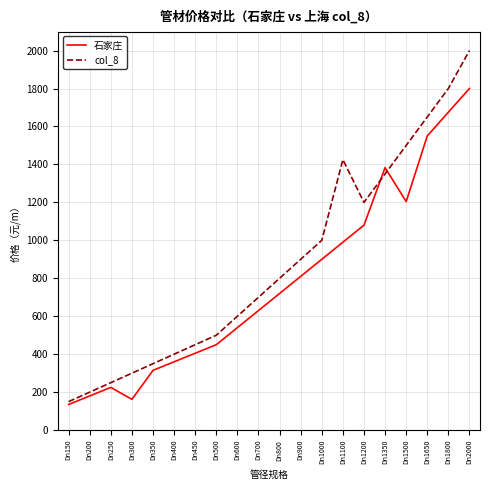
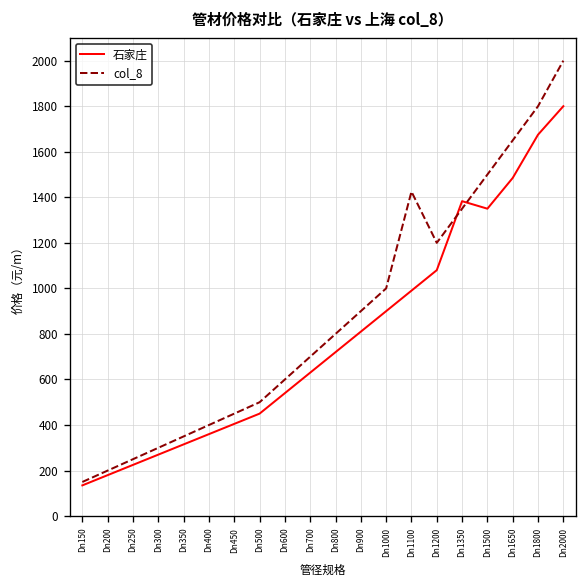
  {
    "石家庄": {
      "Dn150": 140,
      "Dn200": 180,
      "Dn250": 230,
-     "Dn300": 160,
+     "Dn300": 270,
      "Dn350": 320,
      "Dn400": 360,
      "Dn450": 410,
      "Dn500": 450,
      "Dn600": 540,
      "Dn700": 630,
      "Dn800": 720,
      "Dn900": 810,
      "Dn1000": 900,
      "Dn1100": 990,
      "Dn1200": 1080,
      "Dn1350": 1380,
-     "Dn1500": 1200,
-     "Dn1650": 1550,
+     "Dn1500": 1350,
+     "Dn1650": 1490,
      "Dn1800": 1680,
      "Dn2000": 1800
    },
    "col_8": {
      "Dn150": 150,
      "Dn200": 200,
      "Dn250": 250,
      "Dn300": 300,
      "Dn350": 350,
      "Dn400": 400,
      "Dn450": 450,
      "Dn500": 500,
      "Dn600": 600,
      "Dn700": 700,
      "Dn800": 800,
      "Dn900": 900,
      "Dn1000": 1000,
      "Dn1100": 1430,
      "Dn1200": 1200,
      "Dn1350": 1350,
      "Dn1500": 1500,
      "Dn1650": 1650,
      "Dn1800": 1800,
      "Dn2000": 2000
    }
  }
